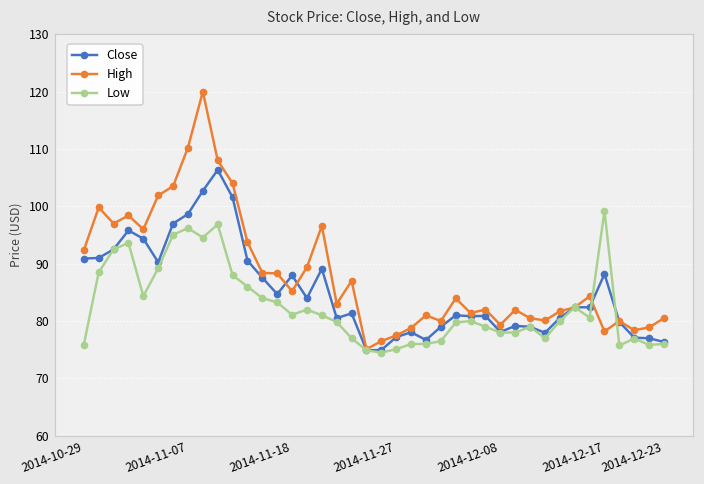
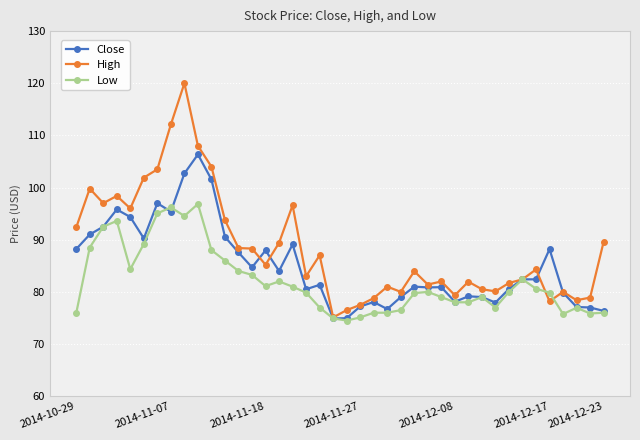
  {
    "Close": {
-     "2014-10-29": 91,
-     "2014-11-07": 99,
+     "2014-10-29": 88,
+     "2014-11-07": 95,
      "2014-11-18": 88,
      "2014-12-17": 88
    },
    "High": {
      "2014-10-29": 92,
-     "2014-11-07": 110,
+     "2014-11-07": 112,
      "2014-11-18": 85,
      "2014-12-08": 79,
      "2014-12-17": 78,
-     "2014-12-23": 81
+     "2014-12-23": 90
    },
    "Low": {
      "2014-10-29": 76,
      "2014-11-07": 96,
      "2014-11-18": 81,
      "2014-11-27": 75,
-     "2014-12-17": 99
+     "2014-12-17": 80
    }
  }
